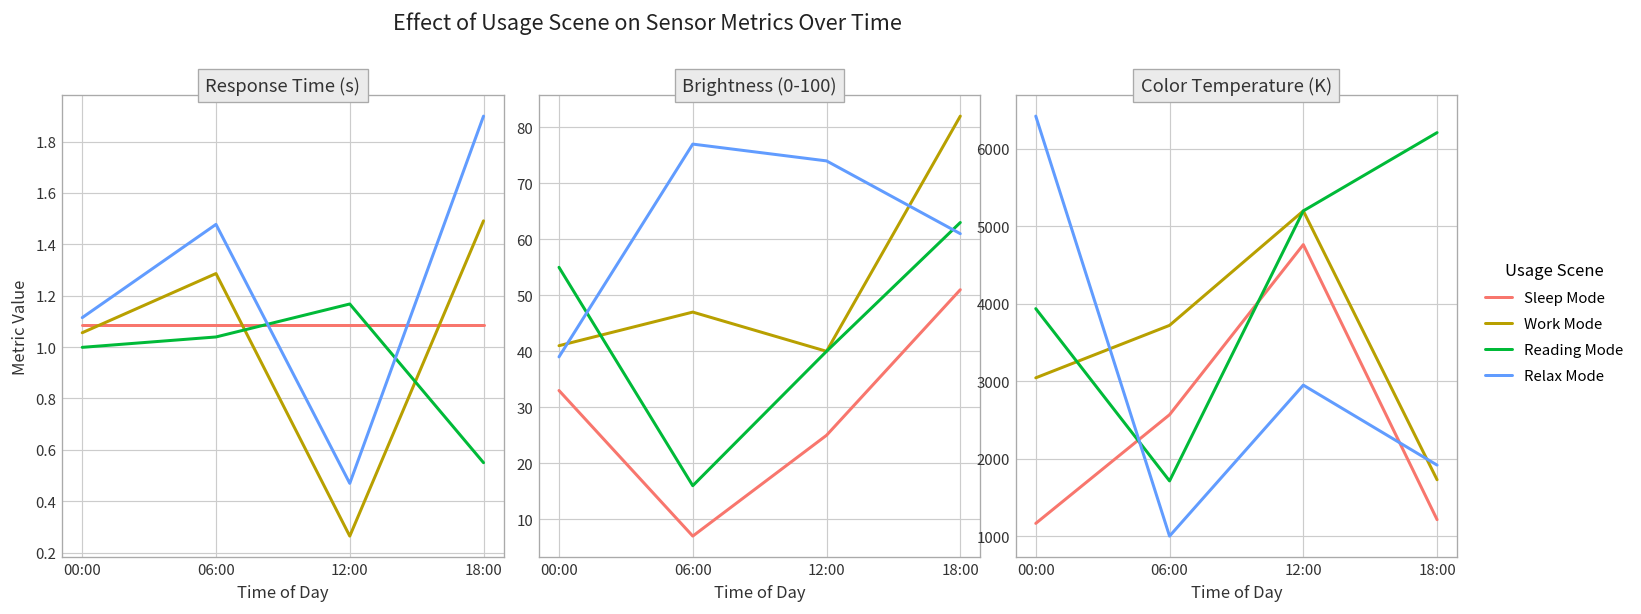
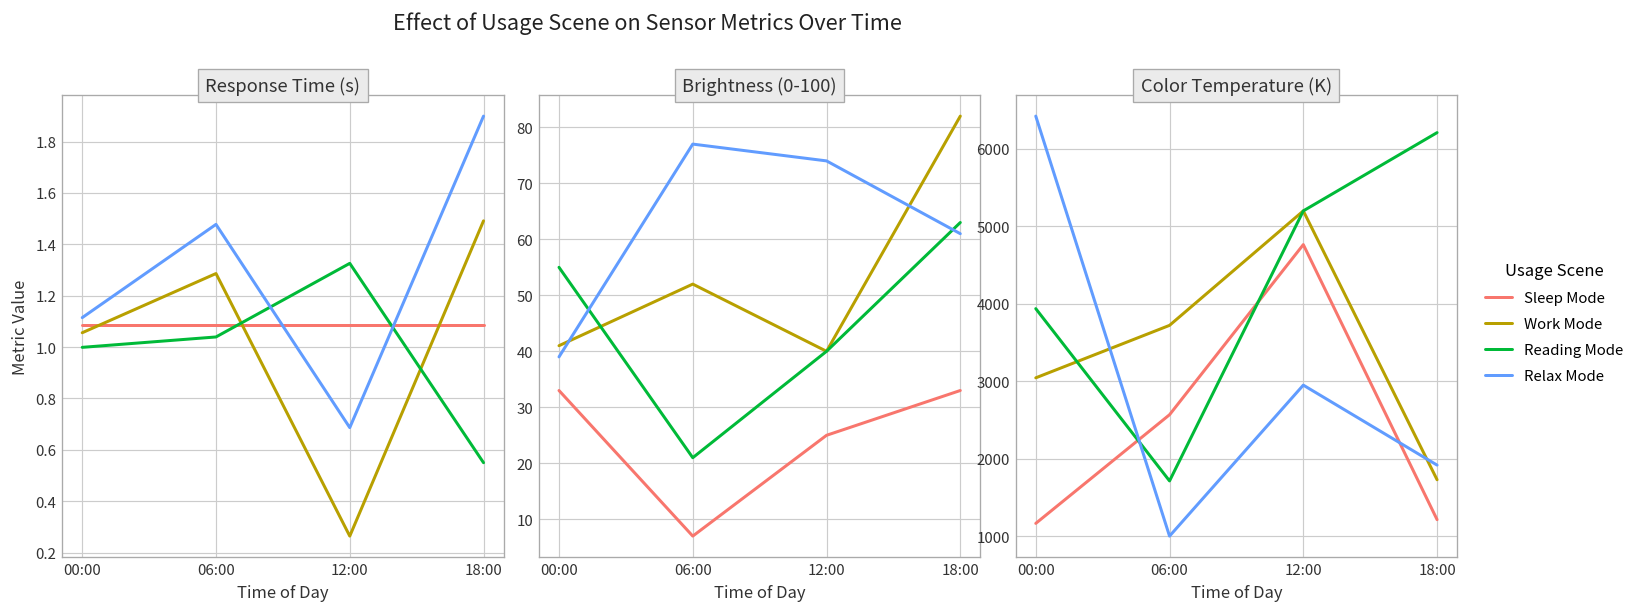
  {
    "Response Time (s)": {
      "Sleep Mode": {
        "00:00": 1.09,
        "06:00": 1.09,
        "12:00": 1.09,
        "18:00": 1.09
      },
      "Work Mode": {
        "00:00": 1.06,
        "06:00": 1.29,
        "12:00": 0.26,
        "18:00": 1.49
      },
      "Reading Mode": {
        "00:00": 1.00,
        "06:00": 1.04,
-       "12:00": 1.17,
+       "12:00": 1.33,
        "18:00": 0.55
      },
      "Relax Mode": {
        "00:00": 1.11,
        "06:00": 1.48,
-       "12:00": 0.47,
+       "12:00": 0.69,
        "18:00": 1.90
      }
    },
    "Brightness (0-100)": {
      "Sleep Mode": {
        "00:00": 33,
        "06:00": 7,
        "12:00": 25,
-       "18:00": 51
+       "18:00": 33
      },
      "Work Mode": {
        "00:00": 41,
-       "06:00": 47,
+       "06:00": 52,
        "18:00": 82
      },
      "Reading Mode": {
        "00:00": 55,
-       "06:00": 16,
+       "06:00": 21,
        "18:00": 63
      },
      "Relax Mode": {
        "00:00": 39,
        "06:00": 77,
        "12:00": 74,
        "18:00": 61
      }
    },
    "Color Temperature (K)": {
      "Sleep Mode": {
        "00:00": 1200,
        "06:00": 2600,
        "12:00": 4800,
        "18:00": 1200
      },
      "Work Mode": {
        "00:00": 3000,
        "06:00": 3700,
        "18:00": 1700
      },
      "Reading Mode": {
        "00:00": 3900,
        "06:00": 1700,
        "18:00": 6200
      },
      "Relax Mode": {
        "00:00": 6400,
        "06:00": 1000,
        "12:00": 2900,
        "18:00": 1900
      }
    }
  }
